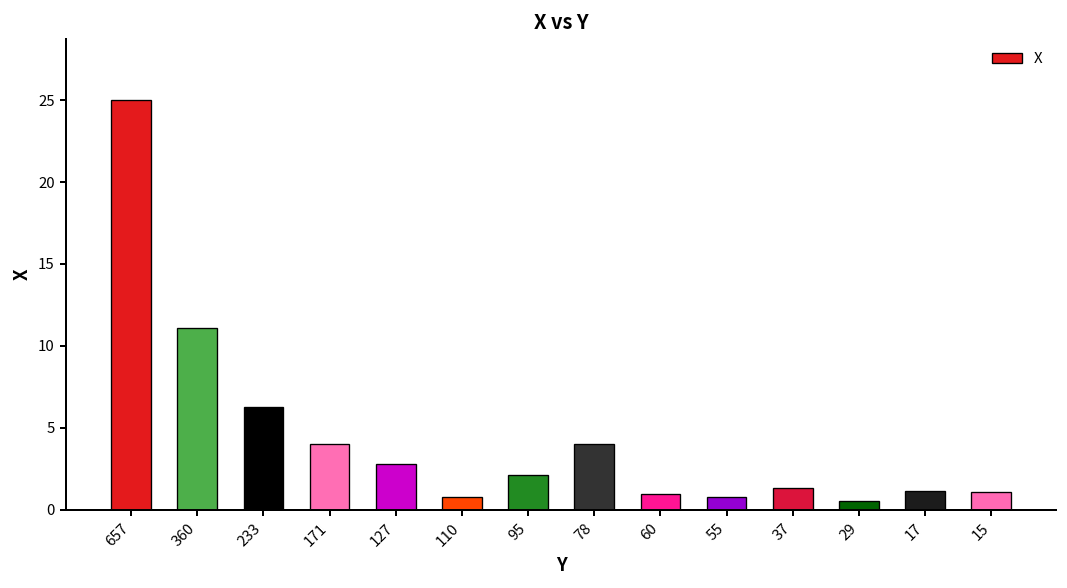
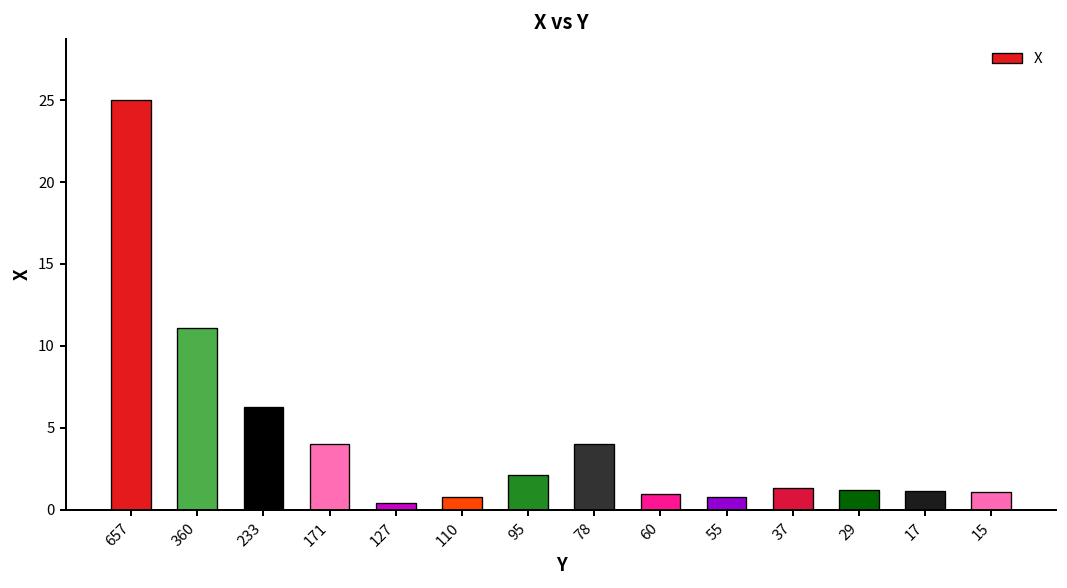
  {
    "657": 25.0,
    "360": 11.1,
    "233": 6.3,
    "171": 4.0,
-   "127": 2.8,
+   "127": 0.4,
    "110": 0.8,
    "95": 2.1,
    "78": 4.0,
    "60": 1.0,
    "55": 0.8,
    "37": 1.3,
-   "29": 0.5,
+   "29": 1.2,
    "17": 1.1,
    "15": 1.1
  }
